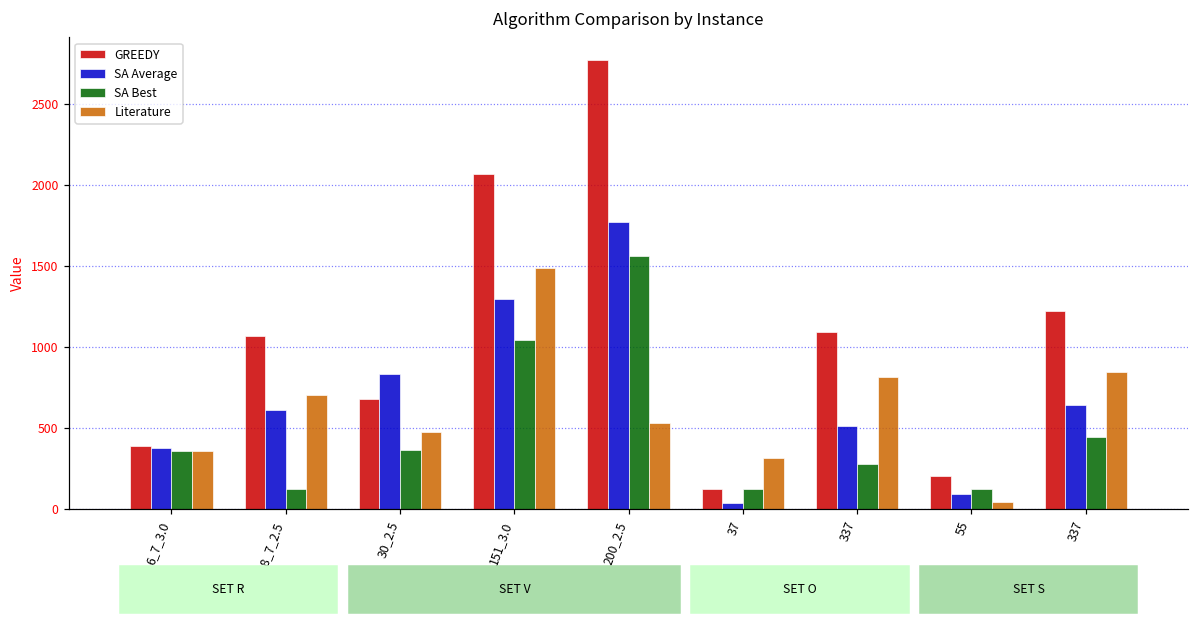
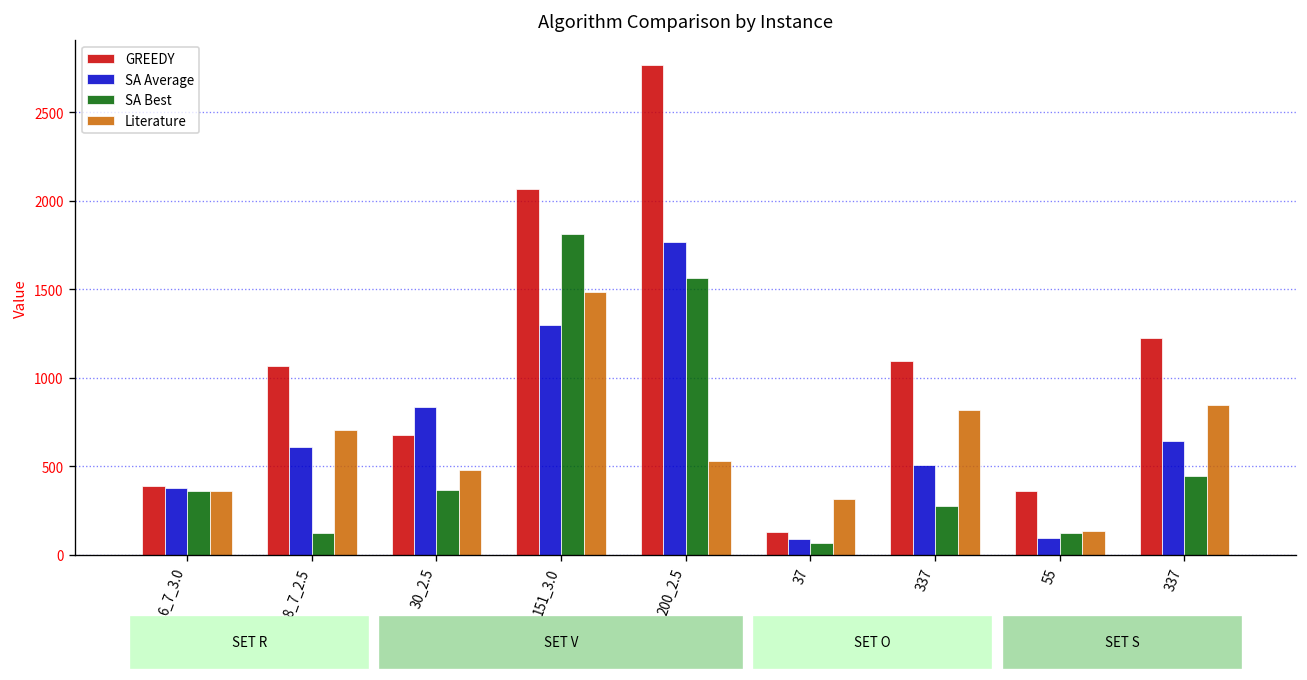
  {
    "GREEDY": {
      "6_7_3.0": 390,
      "18_7_2.5": 1060,
      "30_2.5": 680,
      "151_3.0": 2070,
      "200_2.5": 2770,
      "37": 130,
-     "55": 200
+     "55": 360
    },
    "SA Average": {
      "6_7_3.0": 380,
      "18_7_2.5": 610,
      "30_2.5": 840,
      "151_3.0": 1300,
      "200_2.5": 1770,
-     "37": 40,
+     "37": 90,
      "55": 90
    },
    "SA Best": {
      "6_7_3.0": 360,
      "18_7_2.5": 120,
      "30_2.5": 370,
-     "151_3.0": 1040,
+     "151_3.0": 1810,
      "200_2.5": 1560,
-     "37": 120,
+     "37": 70,
      "55": 130
    },
    "Literature": {
      "6_7_3.0": 360,
      "18_7_2.5": 700,
      "30_2.5": 480,
      "151_3.0": 1490,
      "200_2.5": 530,
      "37": 320,
-     "55": 40
+     "55": 130
    }
  }
